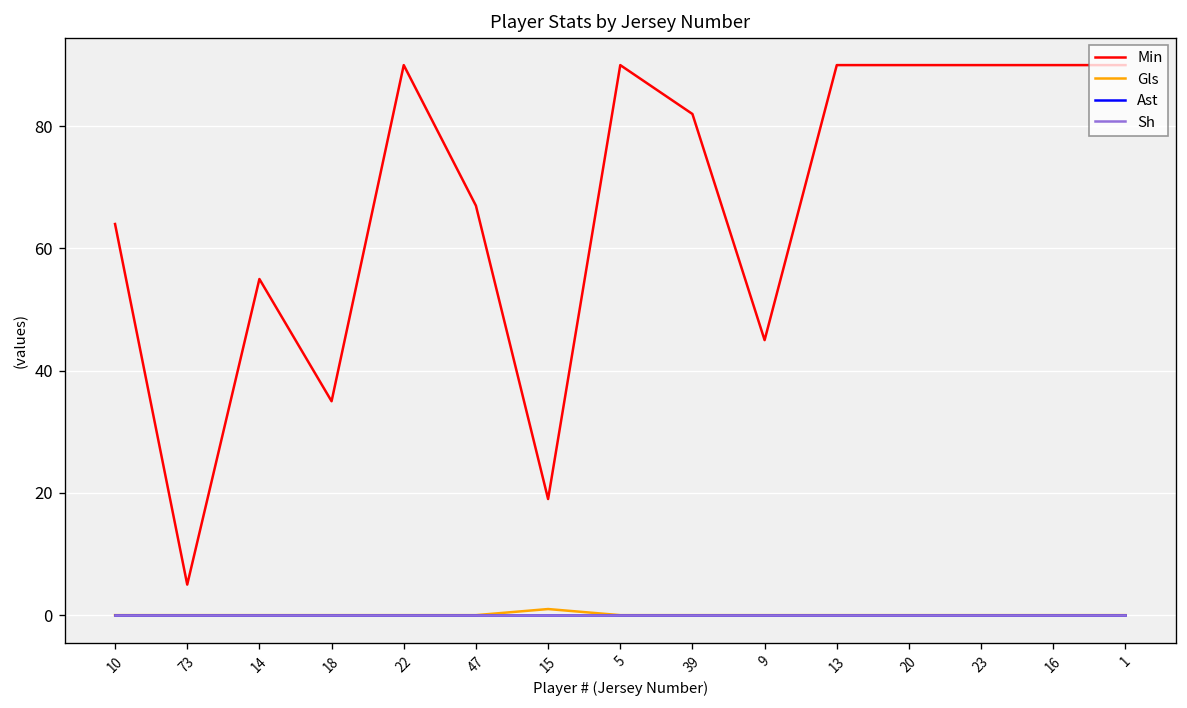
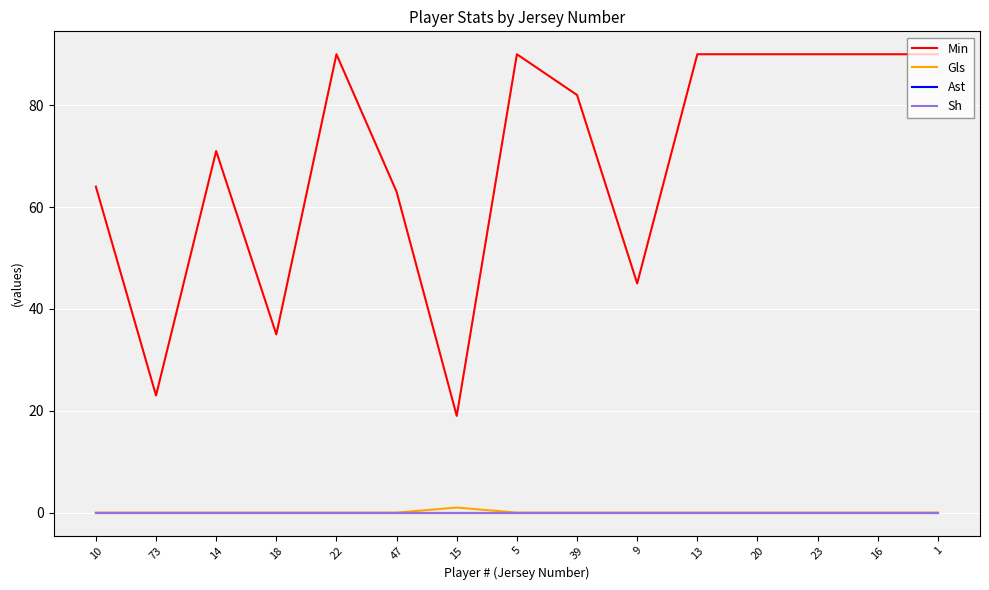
  {
    "Min": {
      "10": 64,
-     "73": 5,
-     "14": 55,
+     "73": 23,
+     "14": 71,
      "18": 35,
      "22": 90,
-     "47": 67,
+     "47": 63,
      "15": 19,
      "5": 90,
      "39": 82,
      "9": 45,
      "13": 90,
      "20": 90,
      "23": 90,
      "16": 90
    },
    "Gls": {
      "15": 1
    },
    "Sh": {
      "15": 0
    }
  }
